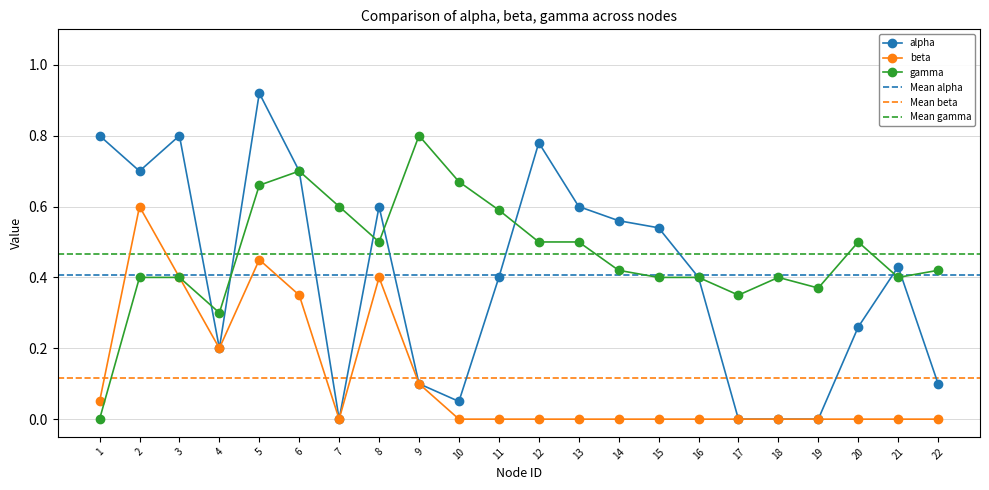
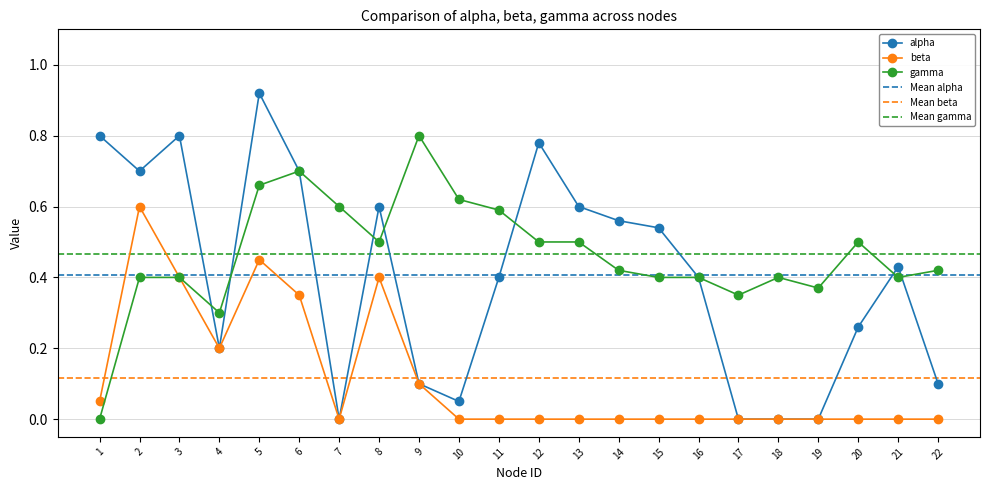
  {
    "alpha": {
      "1": 0.80,
      "2": 0.70,
      "3": 0.80,
      "5": 0.92,
      "8": 0.60,
      "10": 0.05,
      "11": 0.40,
      "12": 0.78,
      "13": 0.60,
      "14": 0.56,
      "15": 0.54,
      "20": 0.26,
      "21": 0.43,
      "22": 0.10
    },
    "beta": {
      "1": 0.05,
      "2": 0.60,
      "5": 0.45,
      "6": 0.35,
      "8": 0.40,
      "10": 0.00,
      "11": 0.00,
      "12": 0.00,
      "13": 0.00,
      "14": 0.00,
      "15": 0.00,
      "16": 0.00,
      "20": 0.00,
      "21": 0.00,
      "22": 0.00
    },
    "gamma": {
      "1": 0.00,
      "2": 0.40,
      "4": 0.30,
      "5": 0.66,
      "7": 0.60,
      "8": 0.50,
      "9": 0.80,
-     "10": 0.67,
+     "10": 0.62,
      "11": 0.59,
      "12": 0.50,
      "13": 0.50,
      "14": 0.42,
      "15": 0.40,
      "17": 0.35,
      "18": 0.40,
      "19": 0.37,
      "20": 0.50,
      "21": 0.40,
      "22": 0.42
    }
  }
